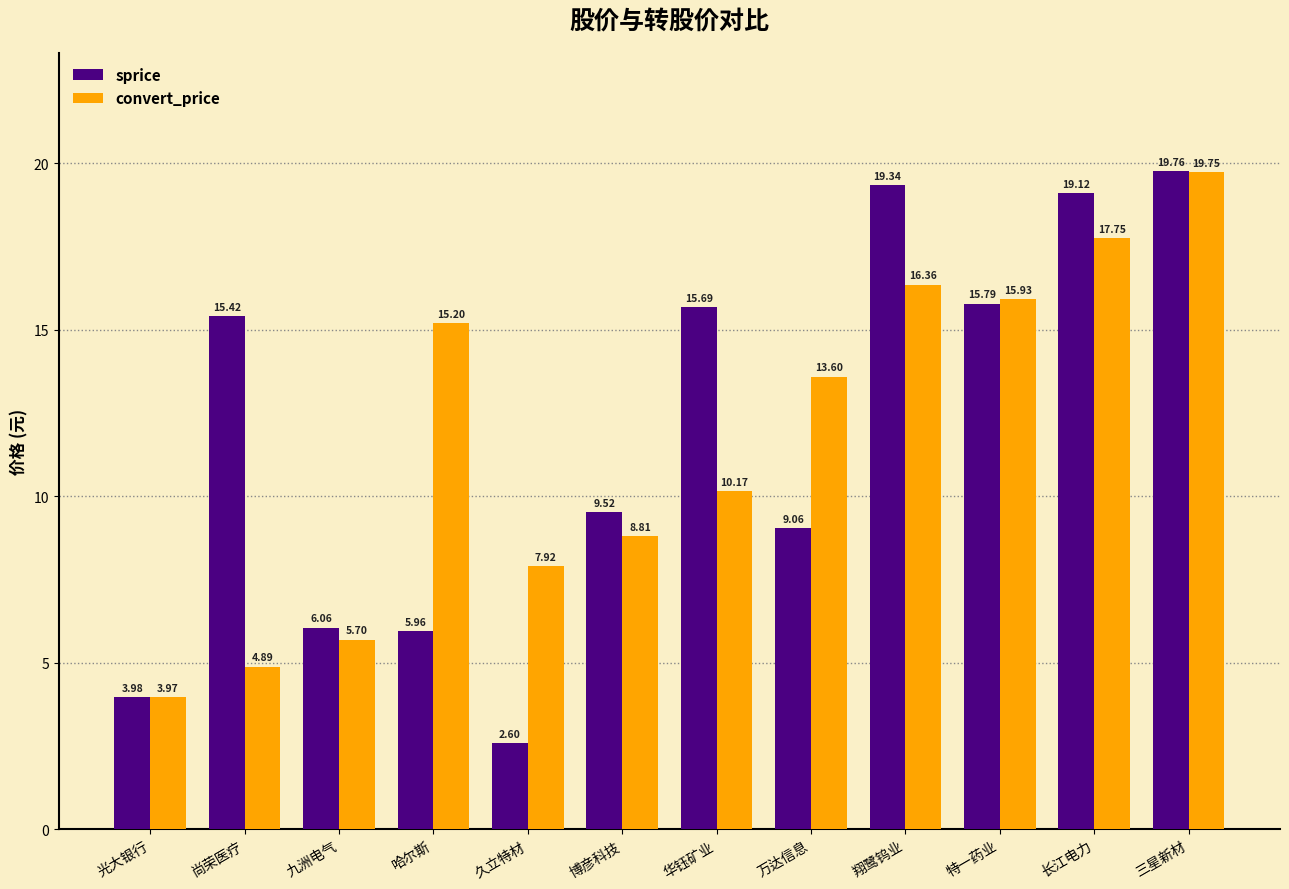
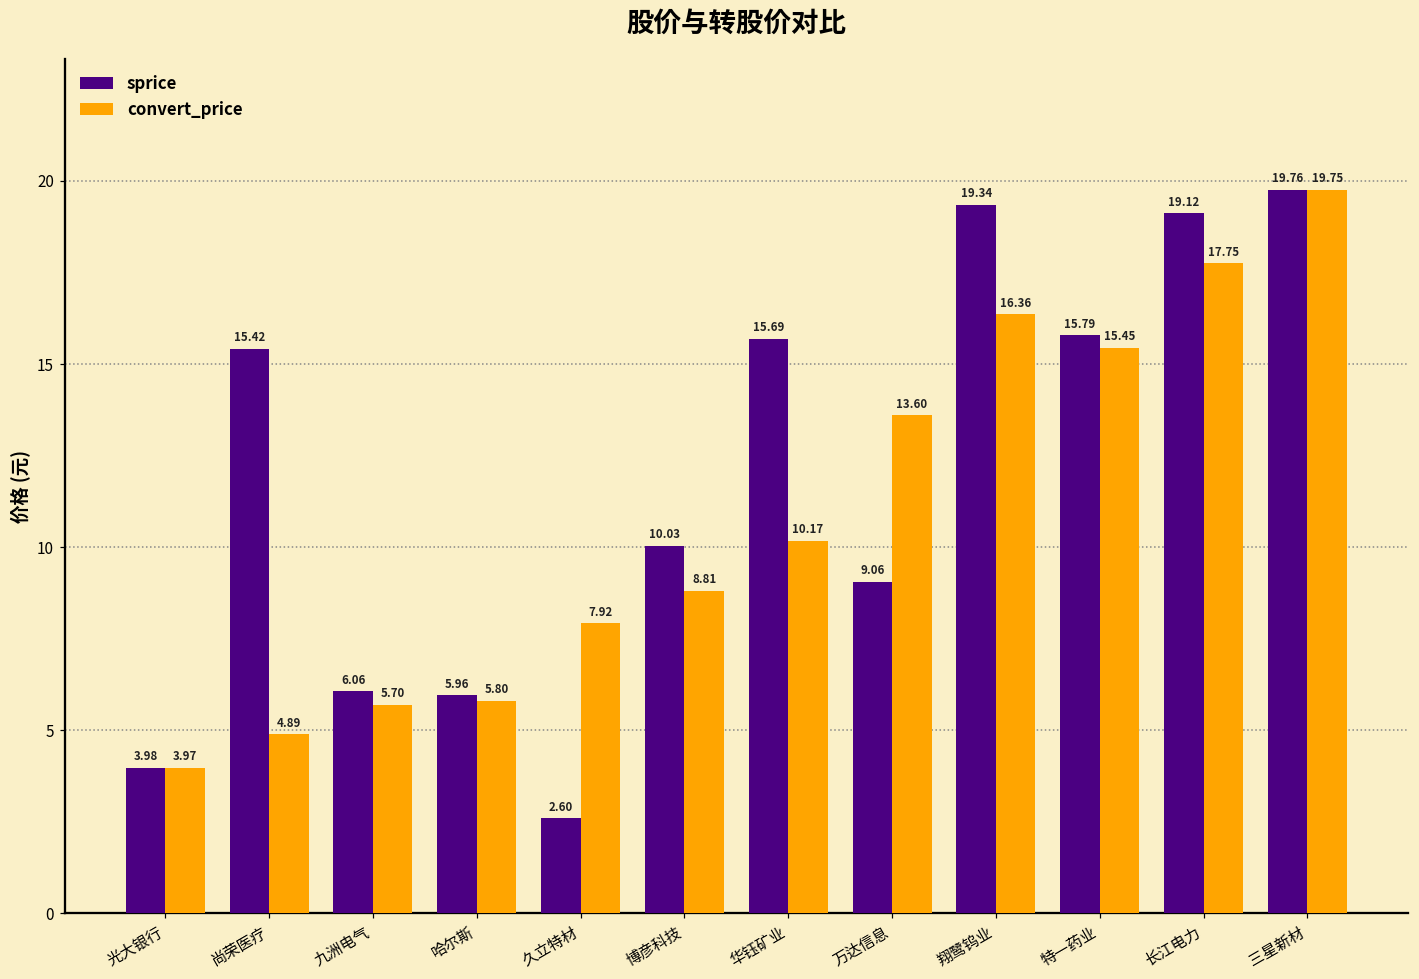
  {
    "sprice": {
      "光大银行": 3.98,
      "尚荣医疗": 15.42,
      "九洲电气": 6.06,
      "哈尔斯": 5.96,
      "久立特材": 2.60,
-     "博彦科技": 9.52,
+     "博彦科技": 10.03,
      "华钰矿业": 15.69,
      "万达信息": 9.06,
      "翔鹭钨业": 19.34,
      "特一药业": 15.79,
      "长江电力": 19.12,
      "三星新材": 19.76
    },
    "convert_price": {
      "光大银行": 3.97,
      "尚荣医疗": 4.89,
      "九洲电气": 5.70,
-     "哈尔斯": 15.20,
+     "哈尔斯": 5.80,
      "久立特材": 7.92,
      "博彦科技": 8.81,
      "华钰矿业": 10.17,
      "万达信息": 13.60,
      "翔鹭钨业": 16.36,
-     "特一药业": 15.93,
+     "特一药业": 15.45,
      "长江电力": 17.75,
      "三星新材": 19.75
    }
  }
